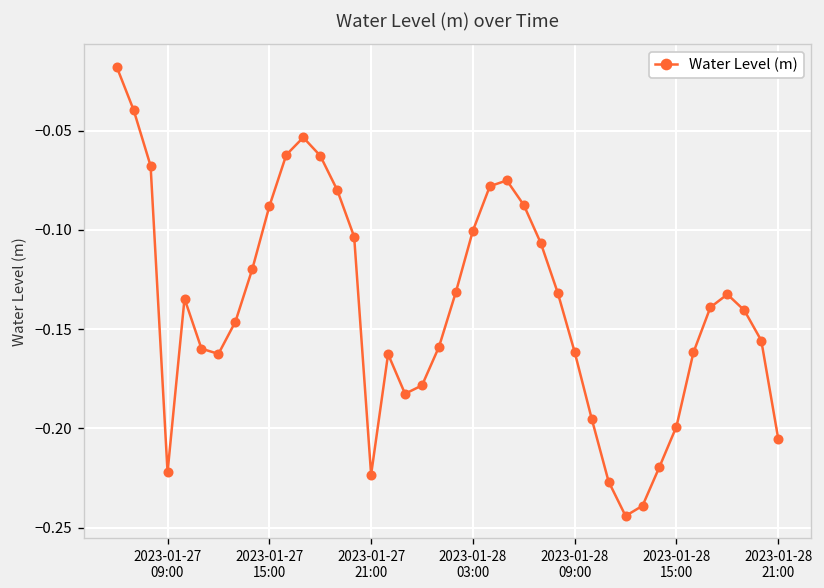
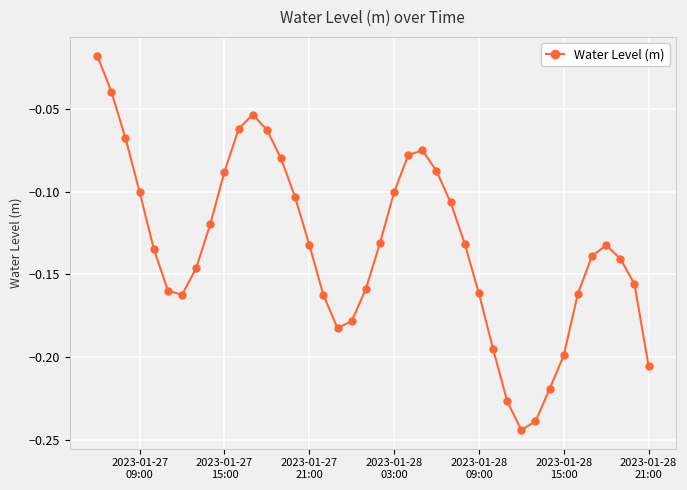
  {
-   "2023-01-27 09:00": -0.222,
+   "2023-01-27 09:00": -0.100,
    "2023-01-27 15:00": -0.088,
-   "2023-01-27 21:00": -0.223,
+   "2023-01-27 21:00": -0.132,
    "2023-01-28 03:00": -0.100,
    "2023-01-28 09:00": -0.162,
    "2023-01-28 15:00": -0.199,
    "2023-01-28 21:00": -0.205
  }
